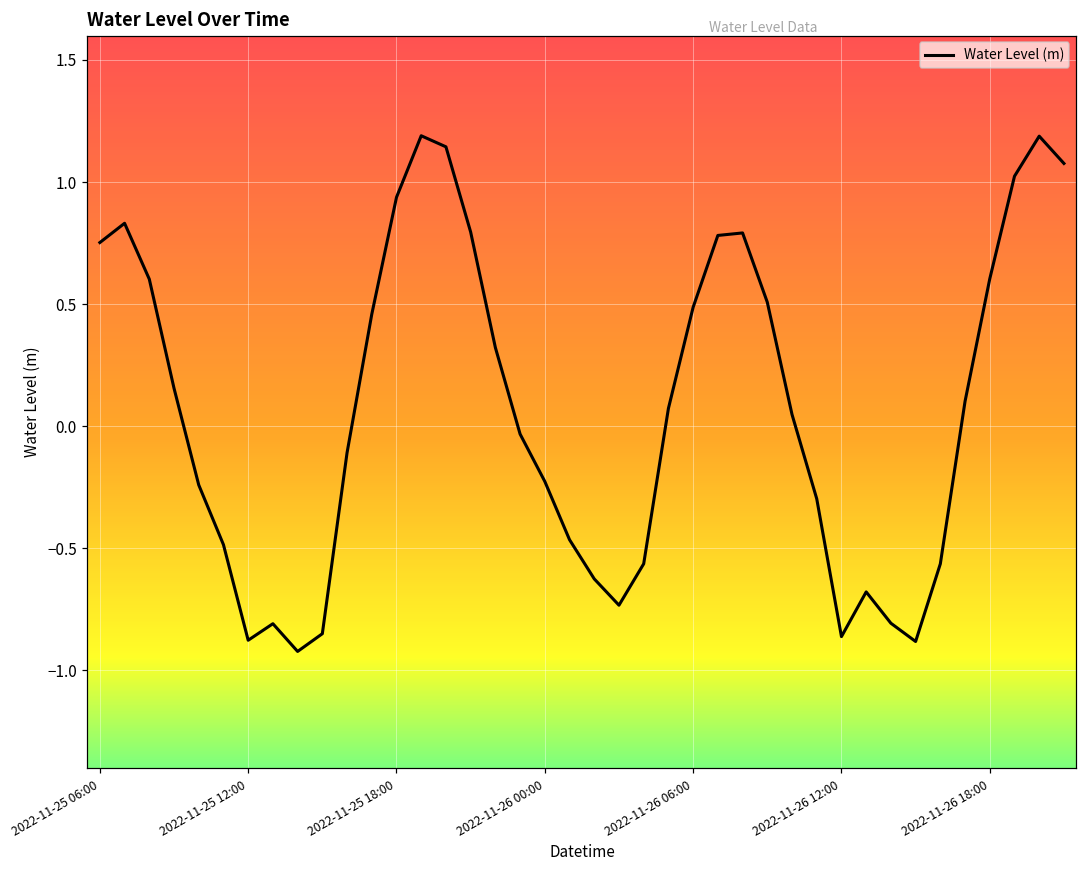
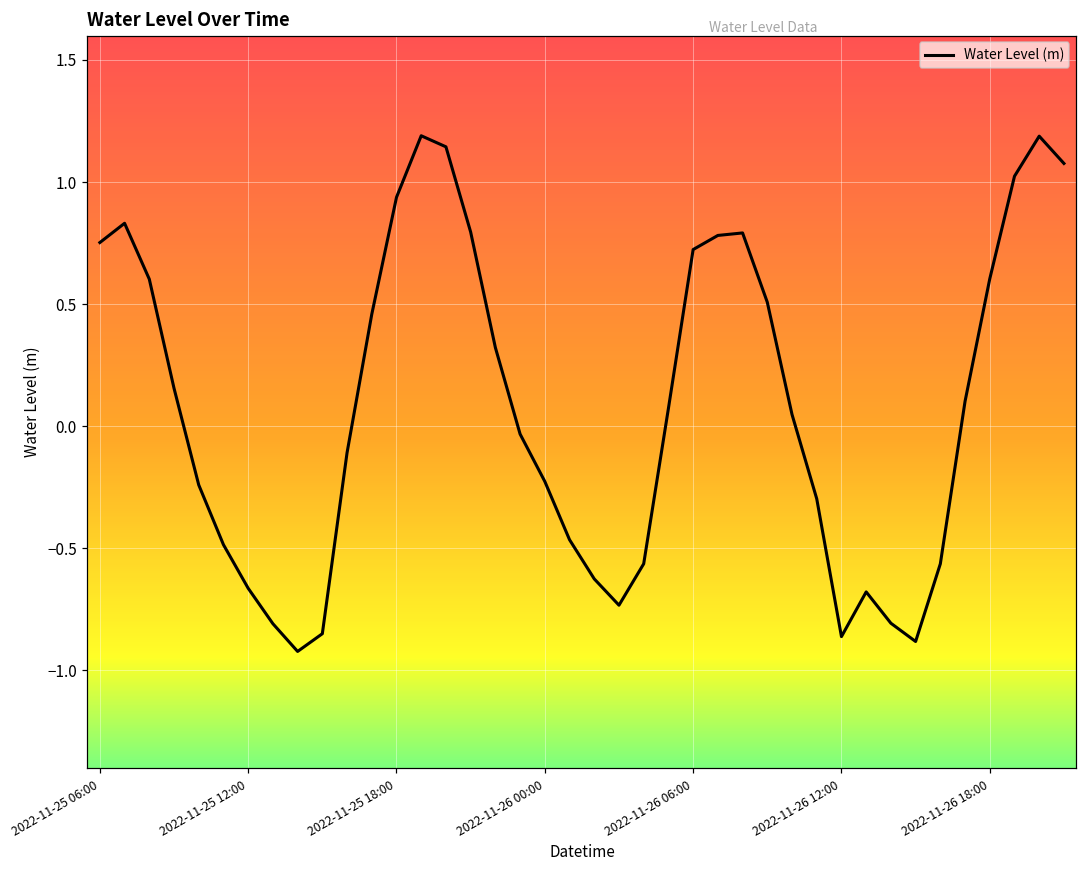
  {
    "2022-11-25 06:00": 0.75,
-   "2022-11-25 12:00": -0.88,
+   "2022-11-25 12:00": -0.66,
    "2022-11-25 18:00": 0.94,
    "2022-11-26 00:00": -0.23,
-   "2022-11-26 06:00": 0.49,
+   "2022-11-26 06:00": 0.72,
    "2022-11-26 12:00": -0.86,
    "2022-11-26 18:00": 0.60
  }
